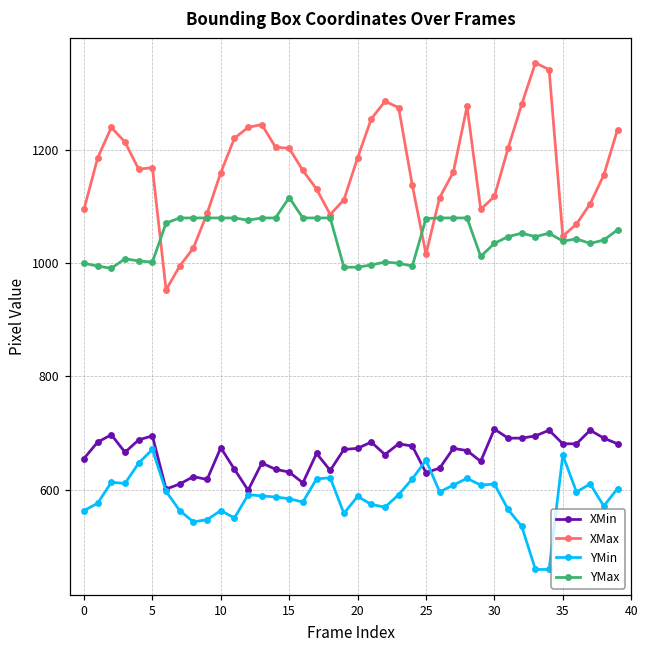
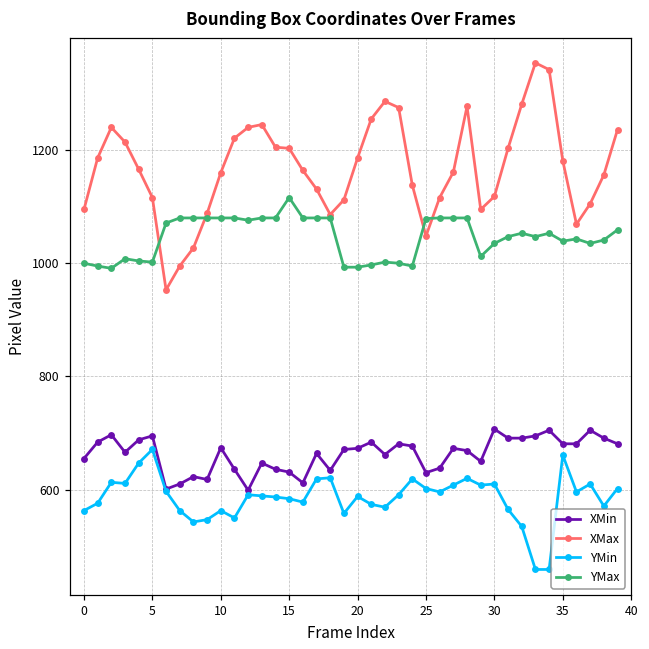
  {
    "XMin": {
      "0": 660,
      "5": 700,
      "10": 670,
      "15": 630,
      "20": 670,
      "25": 630,
      "30": 710,
      "35": 680
    },
    "XMax": {
      "0": 1100,
-     "5": 1170,
+     "5": 1120,
      "10": 1160,
      "15": 1200,
      "20": 1190,
-     "25": 1020,
+     "25": 1050,
      "30": 1120,
-     "35": 1050
+     "35": 1180
    },
    "YMin": {
      "0": 560,
      "5": 670,
      "10": 560,
      "15": 580,
      "20": 590,
-     "25": 650,
+     "25": 600,
      "30": 610,
      "35": 660
    },
    "YMax": {
      "0": 1000,
      "5": 1000,
      "10": 1080,
      "15": 1120,
      "20": 990,
      "25": 1080,
      "30": 1040,
      "35": 1040
    }
  }
